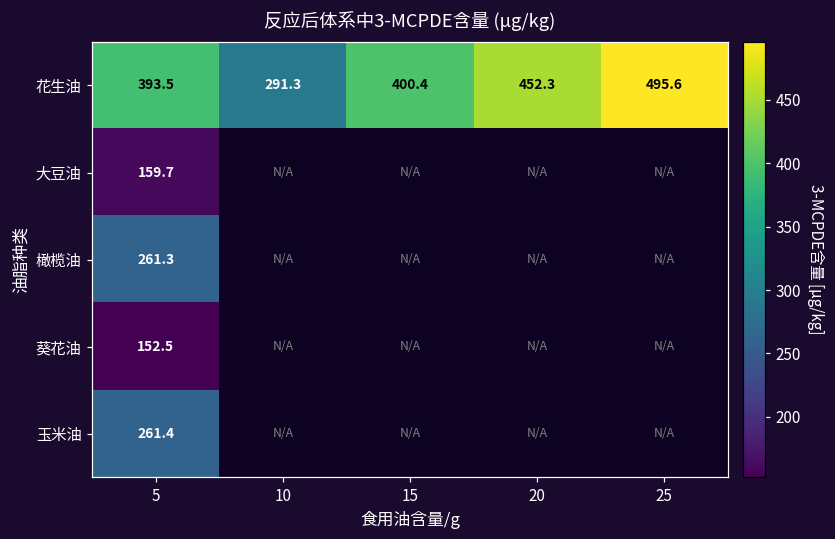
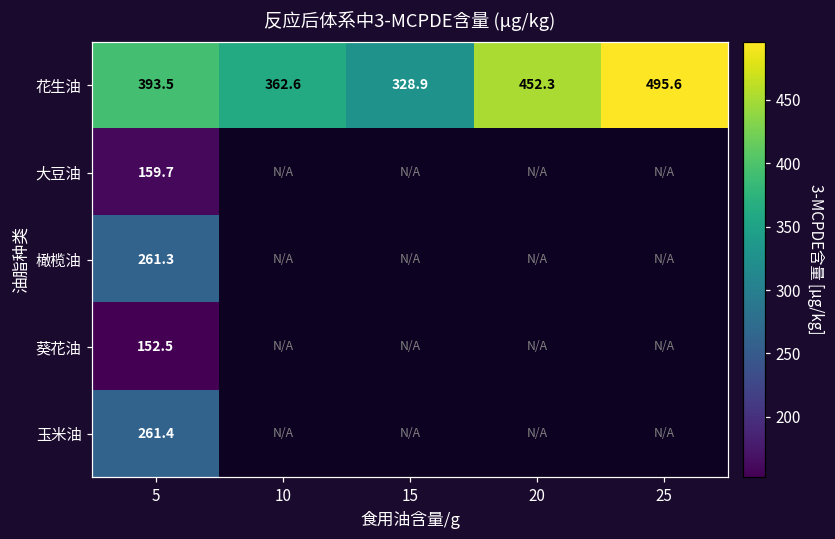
  {
    "花生油": {
      "5": 393.5,
-     "10": 291.3,
-     "15": 400.4,
+     "10": 362.6,
+     "15": 328.9,
      "20": 452.3,
      "25": 495.6
    },
    "大豆油": {
      "5": 159.7
    },
    "橄榄油": {
      "5": 261.3
    },
    "葵花油": {
      "5": 152.5
    },
    "玉米油": {
      "5": 261.4
    }
  }
